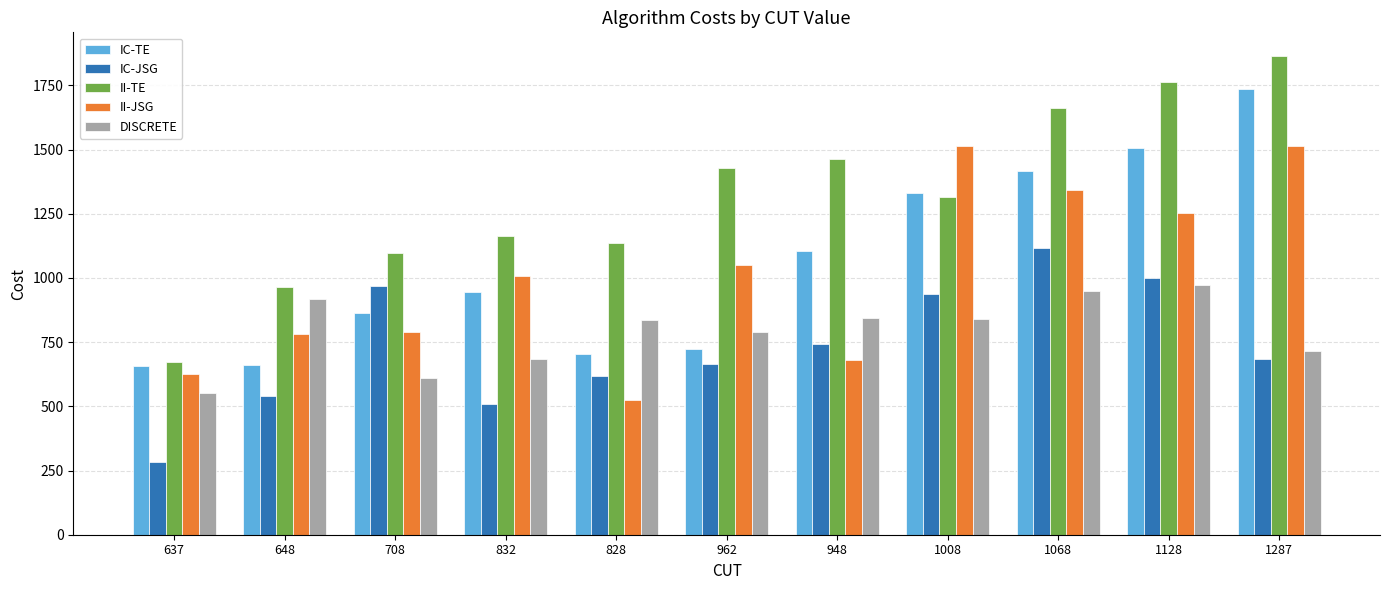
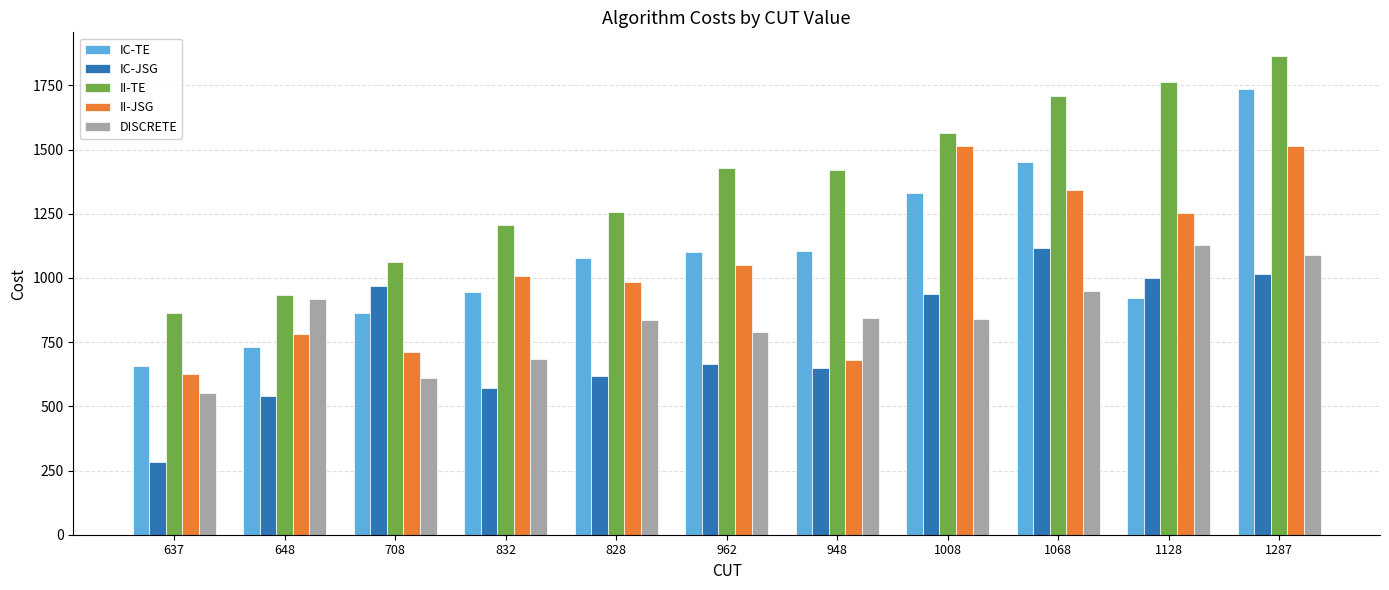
  {
    "IC-TE": {
      "637": 660,
-     "648": 660,
+     "648": 730,
      "708": 860,
      "832": 940,
-     "828": 710,
-     "962": 720,
+     "828": 1080,
+     "962": 1100,
      "948": 1100,
      "1008": 1330,
-     "1068": 1420,
-     "1128": 1510,
+     "1068": 1450,
+     "1128": 920,
      "1287": 1740
    },
    "IC-JSG": {
      "637": 280,
      "648": 540,
      "708": 970,
-     "832": 510,
+     "832": 570,
      "828": 620,
      "962": 670,
-     "948": 740,
+     "948": 650,
      "1008": 940,
      "1068": 1120,
      "1128": 1000,
-     "1287": 680
+     "1287": 1020
    },
    "II-TE": {
-     "637": 670,
-     "648": 970,
-     "708": 1100,
-     "832": 1160,
-     "828": 1140,
+     "637": 860,
+     "648": 930,
+     "708": 1060,
+     "832": 1210,
+     "828": 1260,
      "962": 1430,
-     "948": 1460,
-     "1008": 1310,
-     "1068": 1660,
+     "948": 1420,
+     "1008": 1560,
+     "1068": 1710,
      "1128": 1760,
      "1287": 1860
    },
    "II-JSG": {
      "637": 630,
      "648": 780,
-     "708": 790,
+     "708": 710,
      "832": 1010,
-     "828": 530,
+     "828": 980,
      "962": 1050,
      "948": 680,
      "1008": 1510,
      "1068": 1340,
      "1128": 1250,
      "1287": 1510
    },
    "DISCRETE": {
      "637": 550,
      "648": 920,
      "708": 610,
      "832": 680,
      "828": 840,
      "962": 790,
      "948": 840,
      "1008": 840,
      "1068": 950,
-     "1128": 970,
-     "1287": 720
+     "1128": 1130,
+     "1287": 1090
    }
  }
